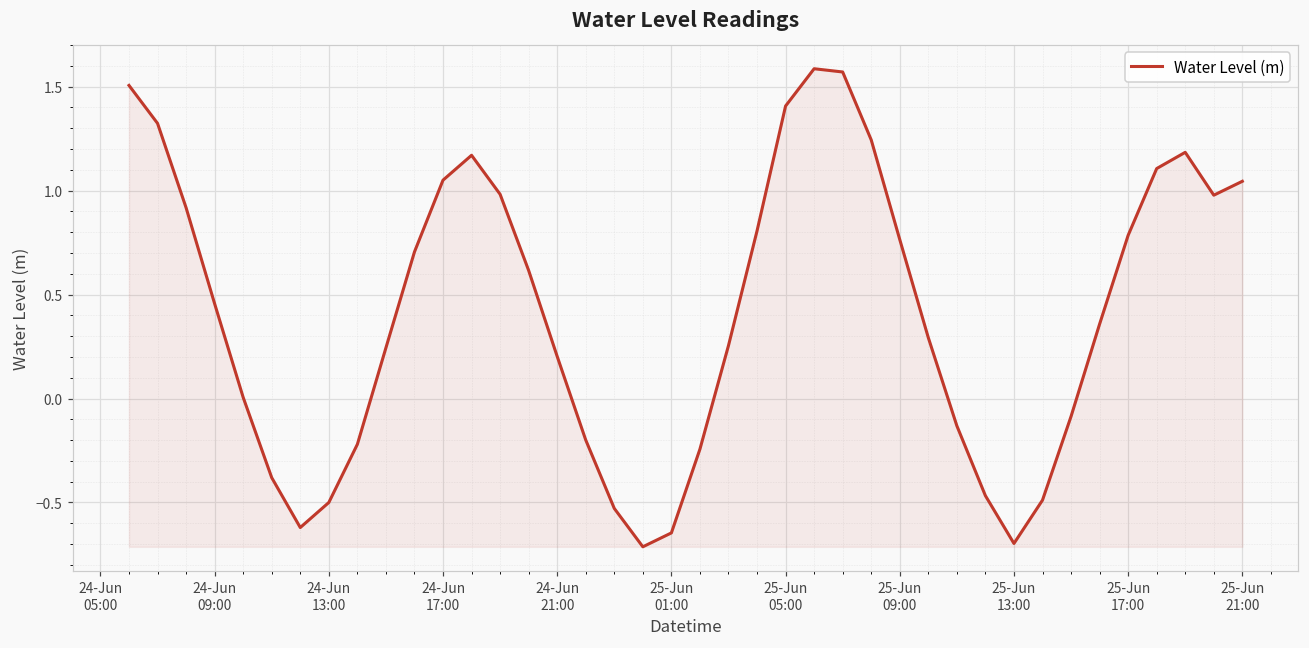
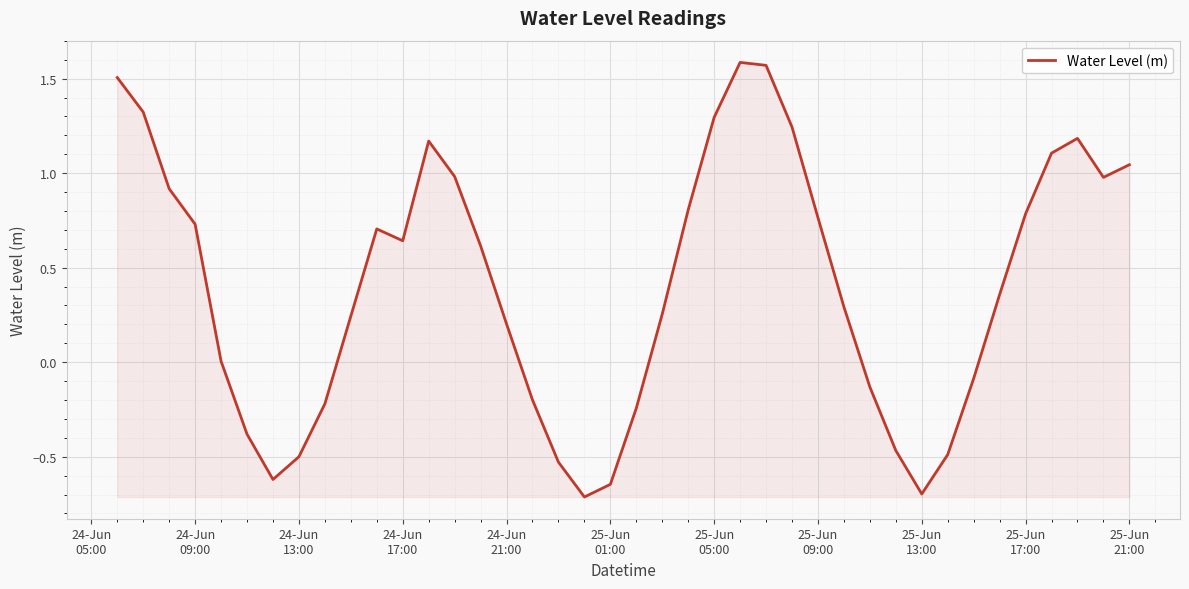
  {
-   "24-Jun 09:00": 0.46,
+   "24-Jun 09:00": 0.73,
    "24-Jun 13:00": -0.50,
-   "24-Jun 17:00": 1.05,
+   "24-Jun 17:00": 0.64,
    "24-Jun 21:00": 0.20,
    "25-Jun 01:00": -0.65,
-   "25-Jun 05:00": 1.41,
+   "25-Jun 05:00": 1.30,
    "25-Jun 09:00": 0.76,
    "25-Jun 13:00": -0.70,
    "25-Jun 17:00": 0.78,
    "25-Jun 21:00": 1.04
  }
